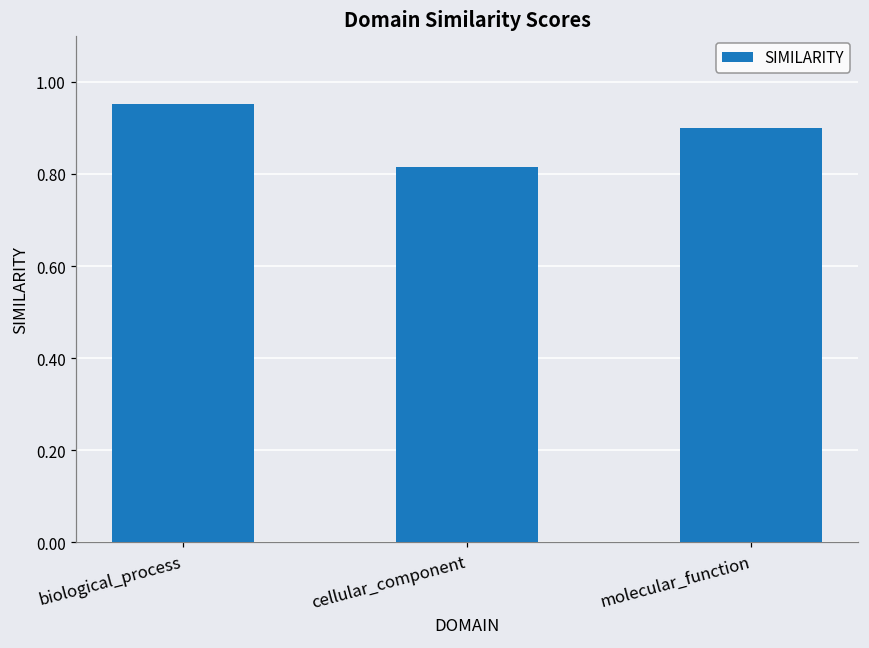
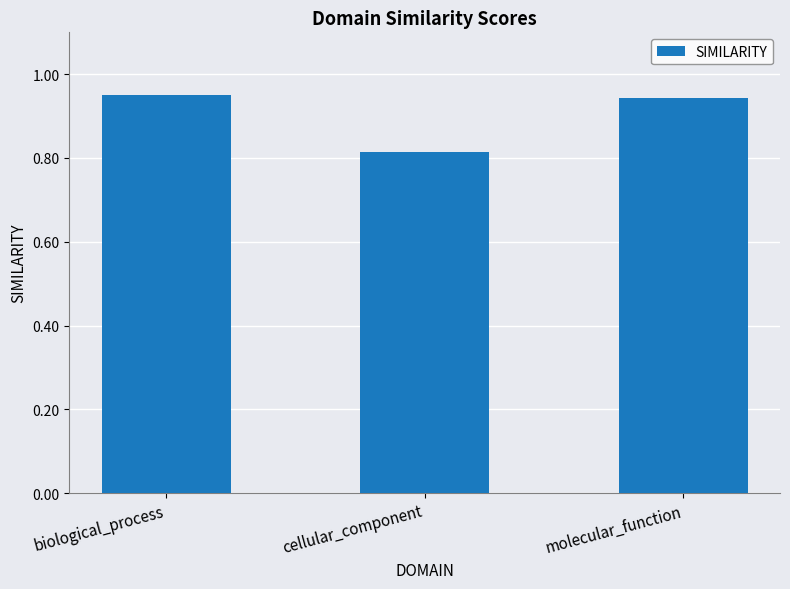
  {
    "biological_process": 0.95,
    "cellular_component": 0.81,
-   "molecular_function": 0.90
+   "molecular_function": 0.94
  }
